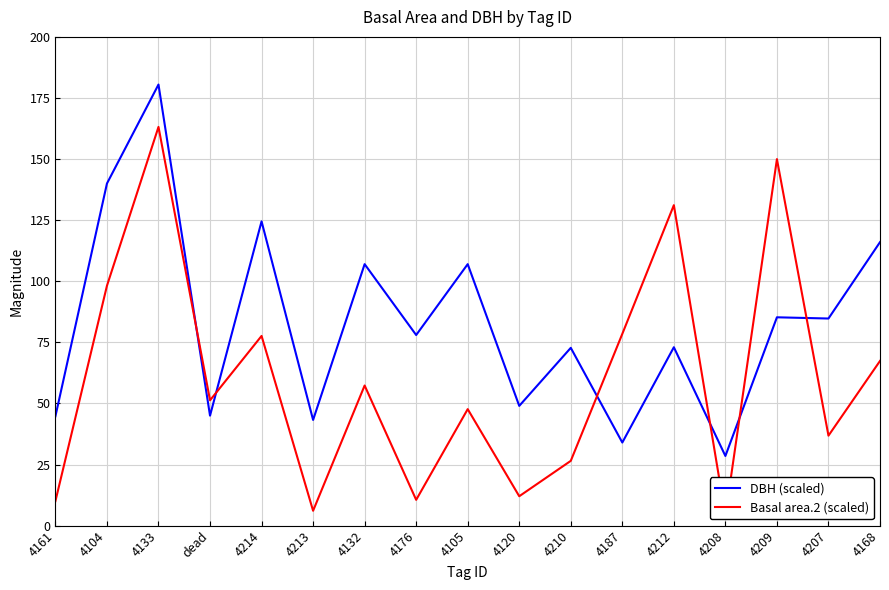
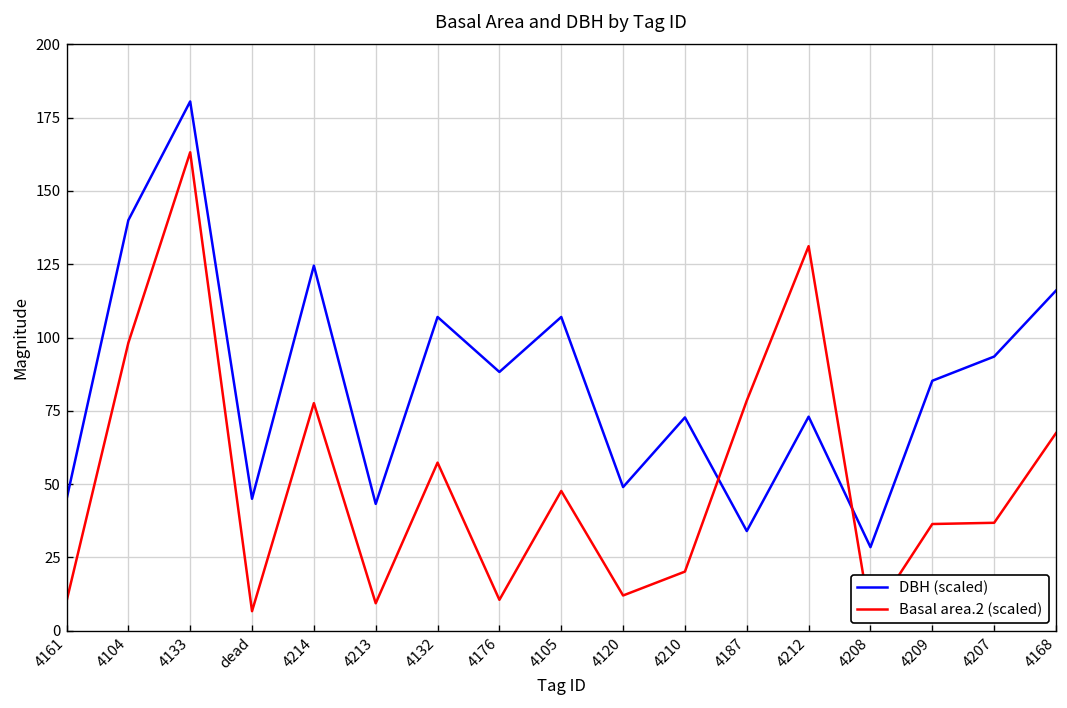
  {
    "DBH (scaled)": {
      "4161": 45,
      "4104": 140,
      "4133": 181,
      "dead": 45,
      "4214": 125,
      "4213": 43,
      "4132": 107,
-     "4176": 78,
+     "4176": 88,
      "4105": 107,
      "4120": 49,
      "4210": 73,
      "4187": 34,
      "4212": 73,
      "4208": 29,
      "4209": 85,
-     "4207": 85,
+     "4207": 94,
      "4168": 116
    },
    "Basal area.2 (scaled)": {
      "4161": 10,
      "4104": 98,
      "4133": 163,
-     "dead": 51,
+     "dead": 7,
      "4214": 78,
-     "4213": 6,
+     "4213": 9,
      "4132": 57,
      "4176": 11,
      "4105": 48,
      "4120": 12,
-     "4210": 27,
+     "4210": 20,
      "4187": 78,
      "4212": 131,
-     "4209": 150,
+     "4209": 36,
      "4207": 37,
      "4168": 67
    }
  }
